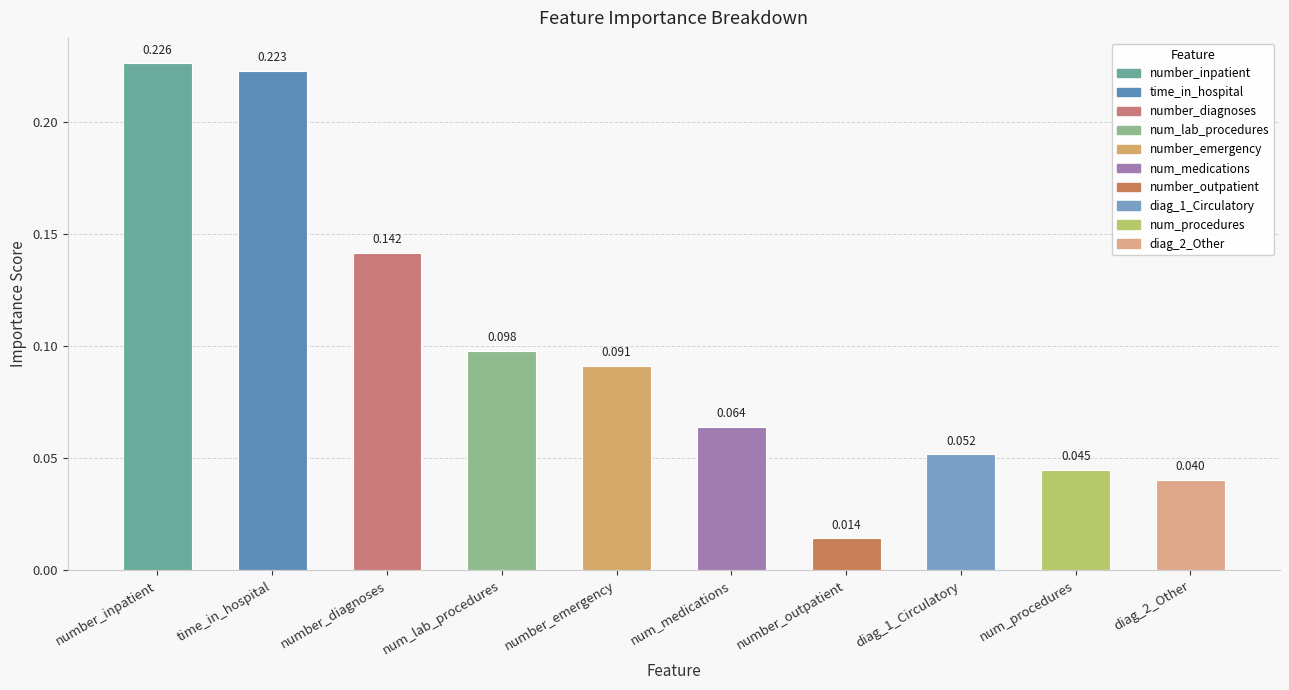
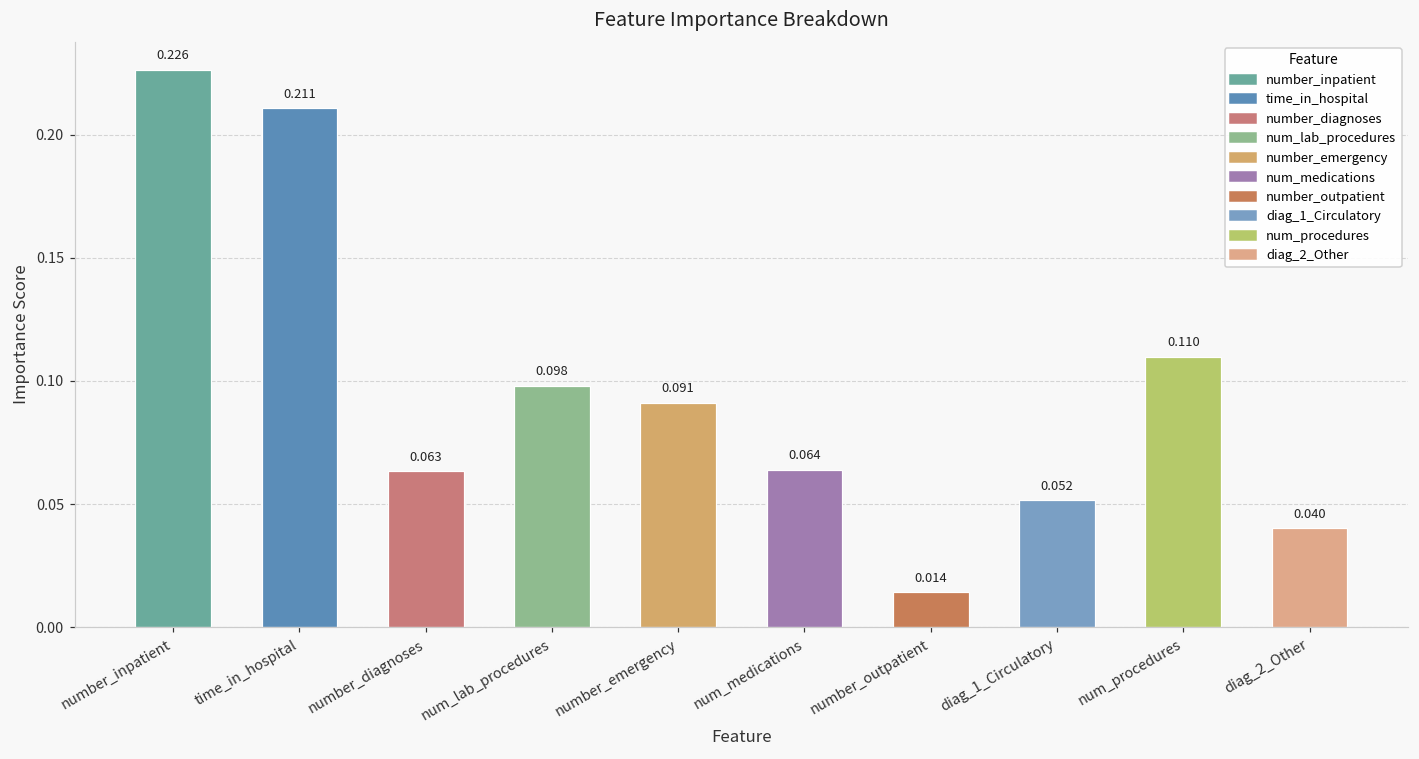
  {
    "number_inpatient": 0.226,
-   "time_in_hospital": 0.223,
-   "number_diagnoses": 0.142,
+   "time_in_hospital": 0.211,
+   "number_diagnoses": 0.063,
    "num_lab_procedures": 0.098,
    "number_emergency": 0.091,
    "num_medications": 0.064,
    "number_outpatient": 0.014,
    "diag_1_Circulatory": 0.052,
-   "num_procedures": 0.045,
+   "num_procedures": 0.110,
    "diag_2_Other": 0.040
  }
